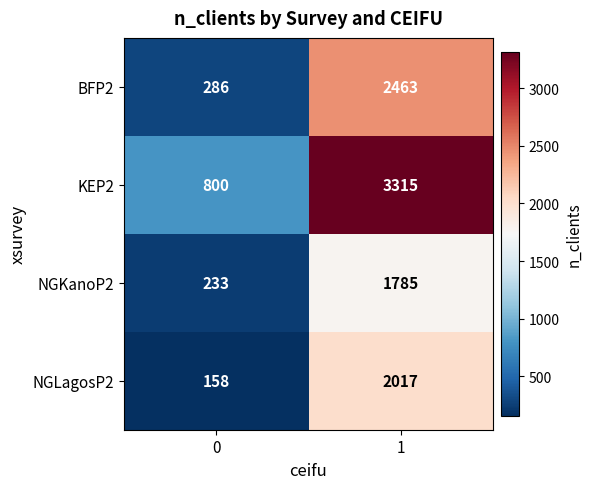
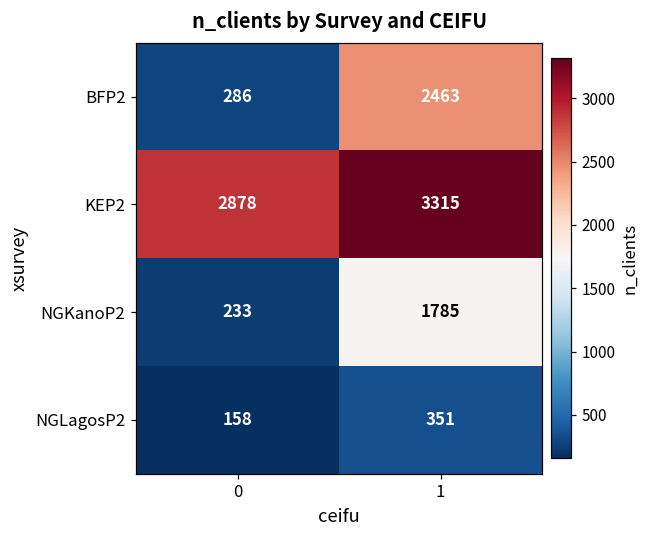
  {
    "BFP2": {
      "0": 286,
      "1": 2463
    },
    "KEP2": {
-     "0": 800,
+     "0": 2878,
      "1": 3315
    },
    "NGKanoP2": {
      "0": 233,
      "1": 1785
    },
    "NGLagosP2": {
      "0": 158,
-     "1": 2017
+     "1": 351
    }
  }
